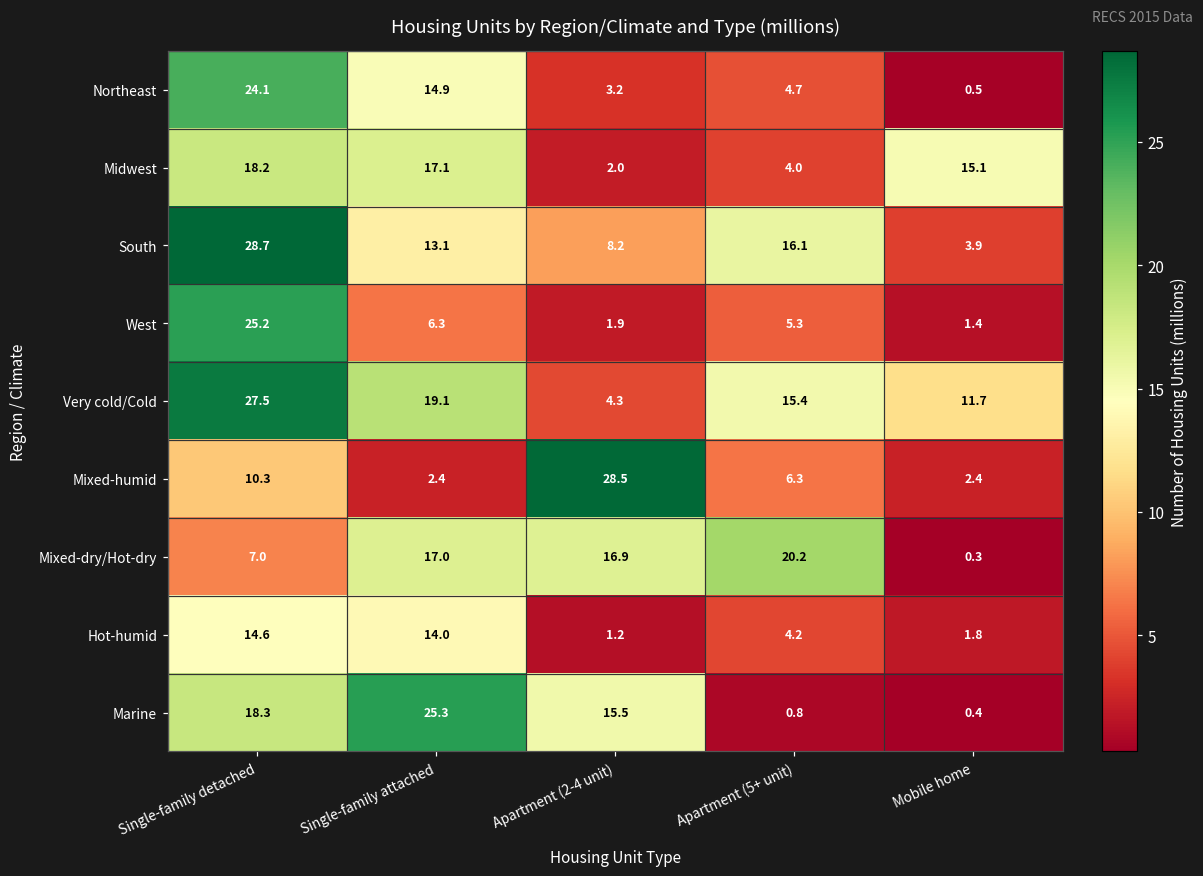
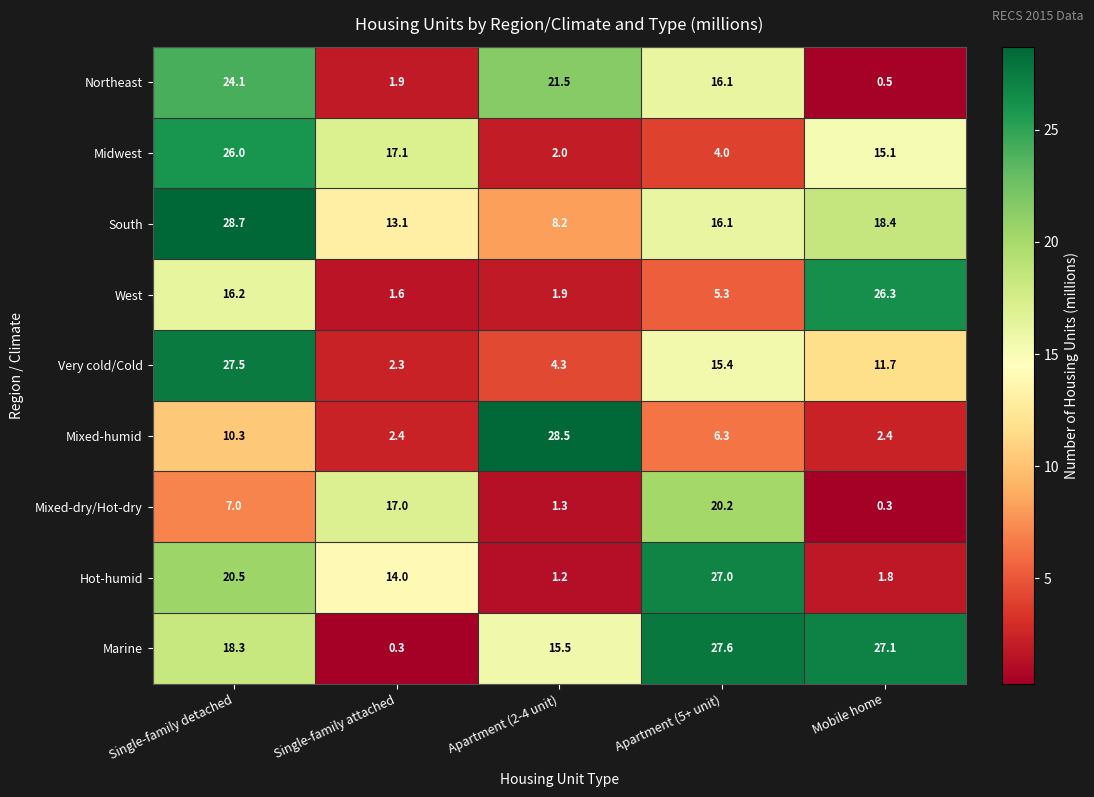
  {
    "Northeast": {
      "Single-family detached": 24.1,
-     "Single-family attached": 14.9,
-     "Apartment (2-4 unit)": 3.2,
-     "Apartment (5+ unit)": 4.7,
+     "Single-family attached": 1.9,
+     "Apartment (2-4 unit)": 21.5,
+     "Apartment (5+ unit)": 16.1,
      "Mobile home": 0.5
    },
    "Midwest": {
-     "Single-family detached": 18.2,
+     "Single-family detached": 26.0,
      "Single-family attached": 17.1,
      "Apartment (2-4 unit)": 2.0,
      "Apartment (5+ unit)": 4.0,
      "Mobile home": 15.1
    },
    "South": {
      "Single-family detached": 28.7,
      "Single-family attached": 13.1,
      "Apartment (2-4 unit)": 8.2,
      "Apartment (5+ unit)": 16.1,
-     "Mobile home": 3.9
+     "Mobile home": 18.4
    },
    "West": {
-     "Single-family detached": 25.2,
-     "Single-family attached": 6.3,
+     "Single-family detached": 16.2,
+     "Single-family attached": 1.6,
      "Apartment (2-4 unit)": 1.9,
      "Apartment (5+ unit)": 5.3,
-     "Mobile home": 1.4
+     "Mobile home": 26.3
    },
    "Very cold/Cold": {
      "Single-family detached": 27.5,
-     "Single-family attached": 19.1,
+     "Single-family attached": 2.3,
      "Apartment (2-4 unit)": 4.3,
      "Apartment (5+ unit)": 15.4,
      "Mobile home": 11.7
    },
    "Mixed-humid": {
      "Single-family detached": 10.3,
      "Single-family attached": 2.4,
      "Apartment (2-4 unit)": 28.5,
      "Apartment (5+ unit)": 6.3,
      "Mobile home": 2.4
    },
    "Mixed-dry/Hot-dry": {
      "Single-family detached": 7.0,
      "Single-family attached": 17.0,
-     "Apartment (2-4 unit)": 16.9,
+     "Apartment (2-4 unit)": 1.3,
      "Apartment (5+ unit)": 20.2,
      "Mobile home": 0.3
    },
    "Hot-humid": {
-     "Single-family detached": 14.6,
+     "Single-family detached": 20.5,
      "Single-family attached": 14.0,
      "Apartment (2-4 unit)": 1.2,
-     "Apartment (5+ unit)": 4.2,
+     "Apartment (5+ unit)": 27.0,
      "Mobile home": 1.8
    },
    "Marine": {
      "Single-family detached": 18.3,
-     "Single-family attached": 25.3,
+     "Single-family attached": 0.3,
      "Apartment (2-4 unit)": 15.5,
-     "Apartment (5+ unit)": 0.8,
-     "Mobile home": 0.4
+     "Apartment (5+ unit)": 27.6,
+     "Mobile home": 27.1
    }
  }
